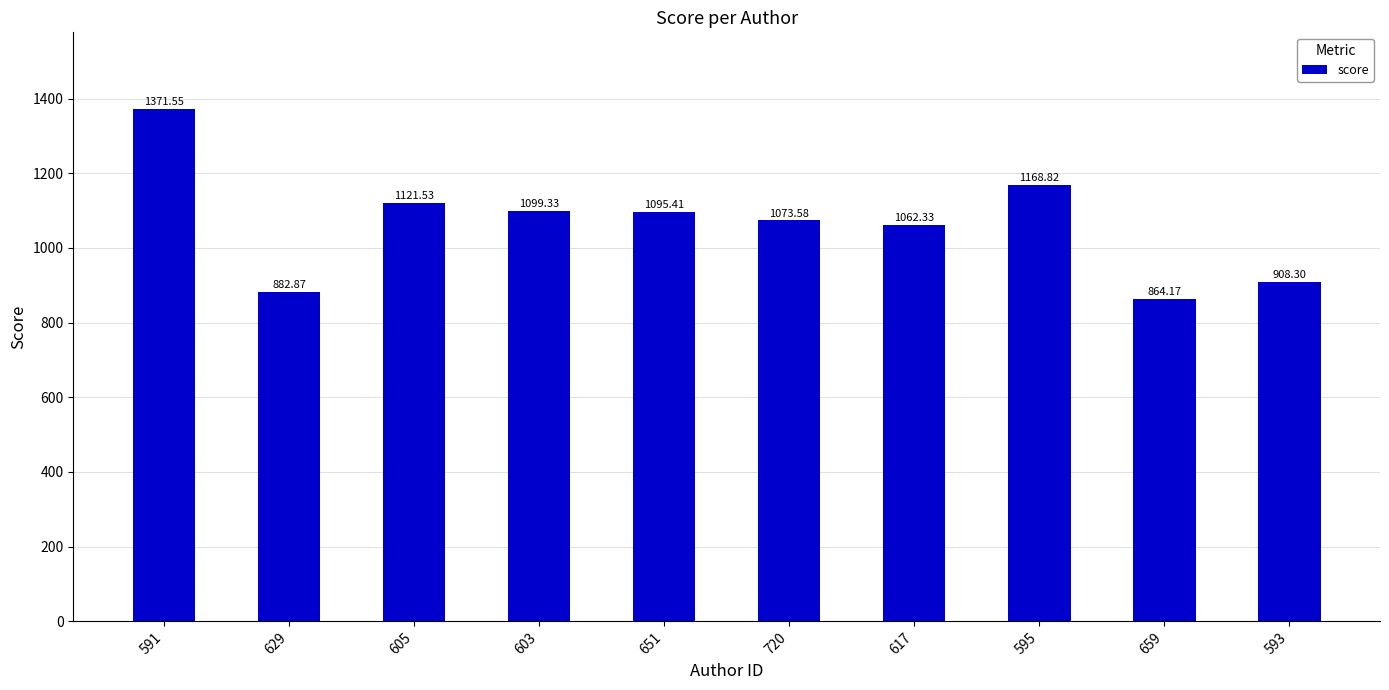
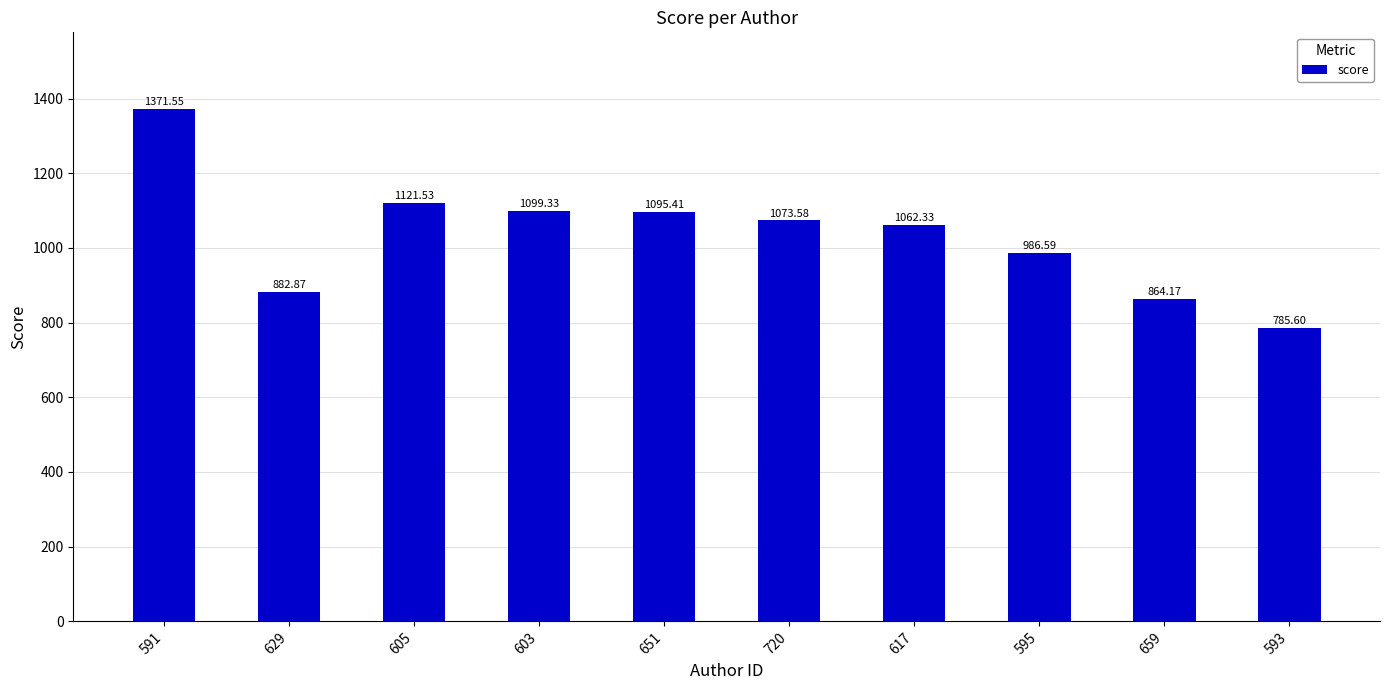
  {
    "591": 1371.55,
    "629": 882.87,
    "605": 1121.53,
    "603": 1099.33,
    "651": 1095.41,
    "720": 1073.58,
    "617": 1062.33,
-   "595": 1168.82,
+   "595": 986.59,
    "659": 864.17,
-   "593": 908.30
+   "593": 785.60
  }
